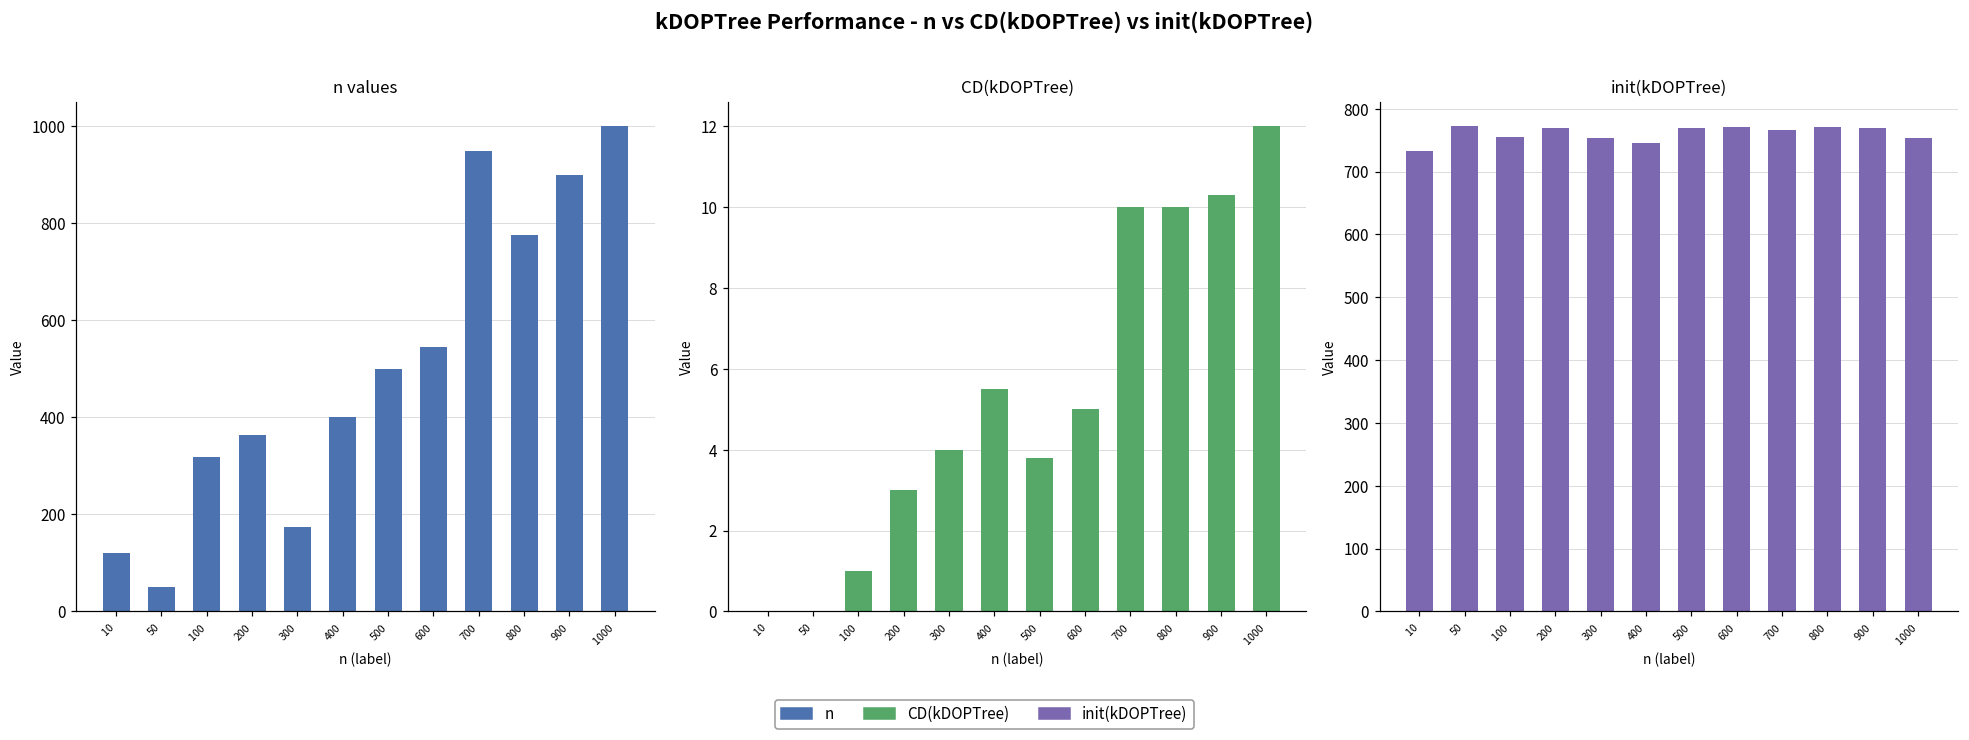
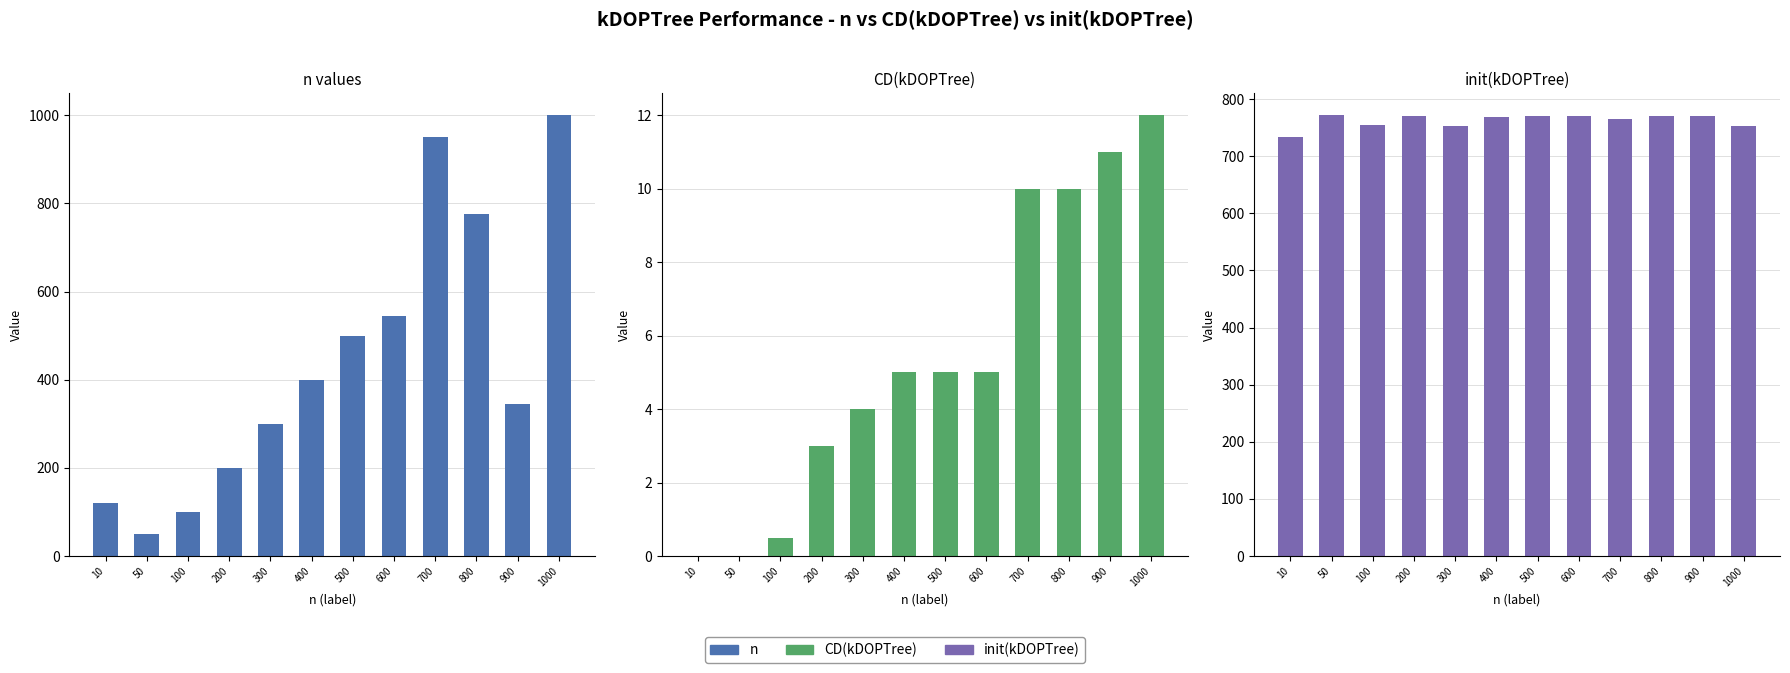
  {
    "n values": {
      "10": 120,
      "50": 50,
-     "100": 320,
-     "200": 360,
-     "300": 170,
+     "100": 100,
+     "200": 200,
+     "300": 300,
      "400": 400,
      "500": 500,
      "600": 550,
      "700": 950,
      "800": 780,
-     "900": 900,
+     "900": 340,
      "1000": 1000
    },
    "CD(kDOPTree)": {
      "10": 0.0,
      "50": 0.0,
-     "100": 1.0,
+     "100": 0.5,
      "200": 3.0,
      "300": 4.0,
-     "400": 5.5,
-     "500": 3.8,
+     "400": 5.0,
+     "500": 5.0,
      "600": 5.0,
      "700": 10.0,
      "800": 10.0,
-     "900": 10.3,
+     "900": 11.0,
      "1000": 12.0
    },
    "init(kDOPTree)": {
      "10": 730,
      "50": 770,
      "100": 750,
      "200": 770,
      "300": 750,
-     "400": 750,
+     "400": 770,
      "500": 770,
      "600": 770,
      "700": 770,
      "800": 770,
      "900": 770,
      "1000": 750
    }
  }
